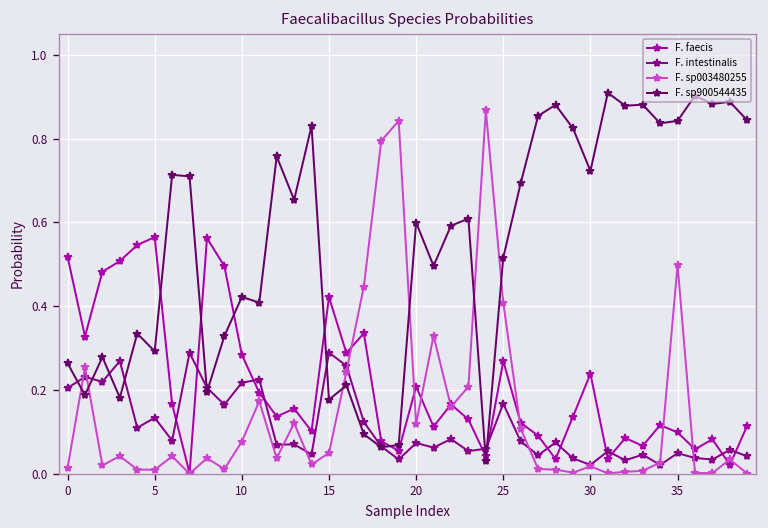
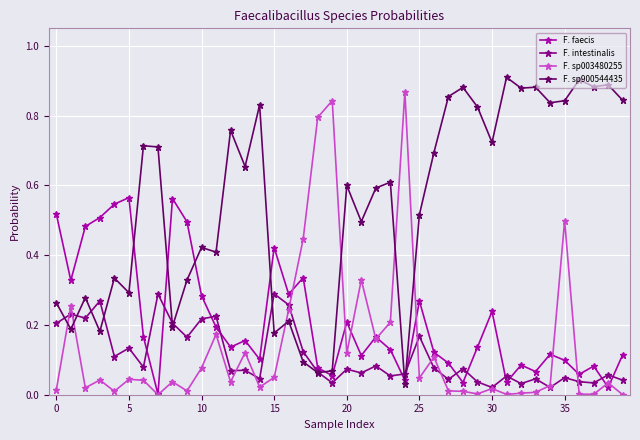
  {
    "F. sp003480255": {
      "0": 0.01,
-     "5": 0.01,
+     "5": 0.04,
      "10": 0.08,
      "15": 0.05,
      "20": 0.12,
-     "25": 0.41,
+     "25": 0.05,
      "35": 0.50
    }
  }
